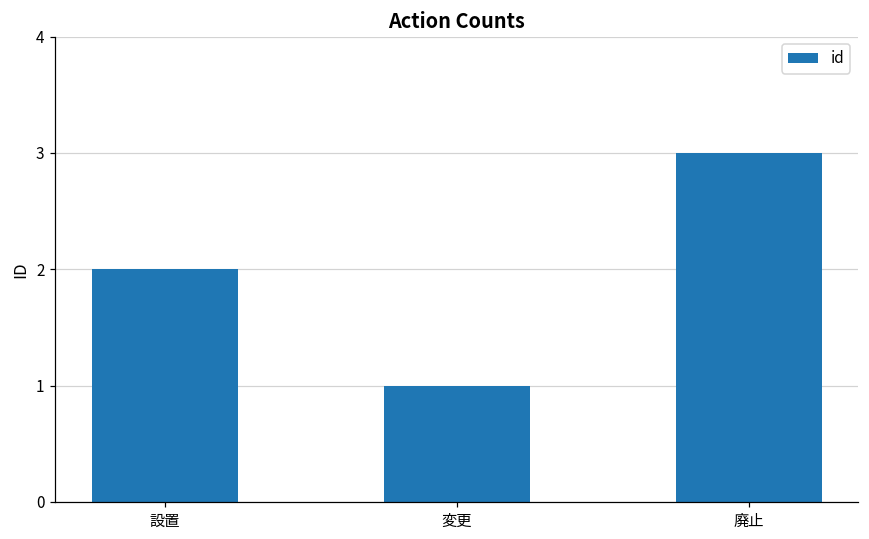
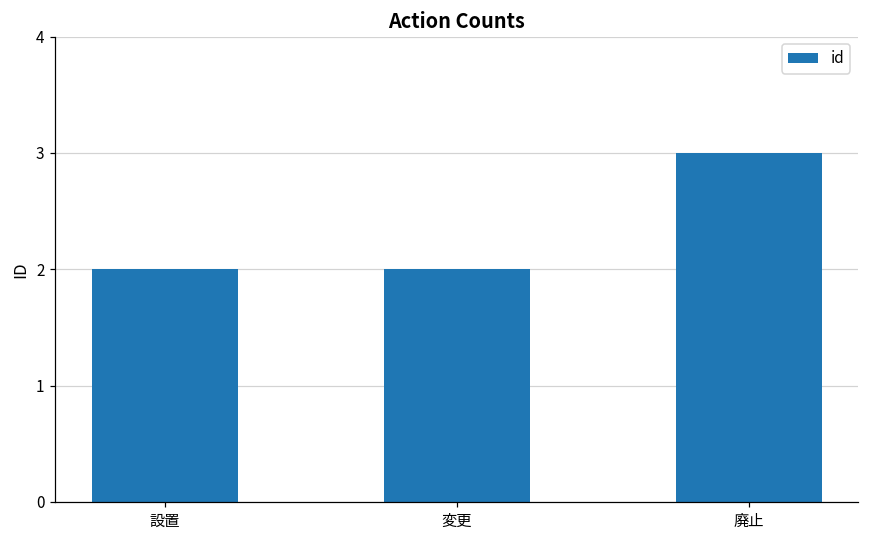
  {
    "設置": 2,
-   "変更": 1,
+   "変更": 2,
    "廃止": 3
  }
